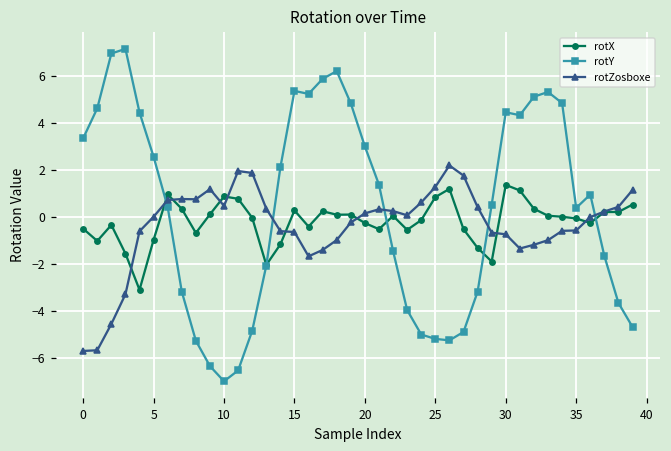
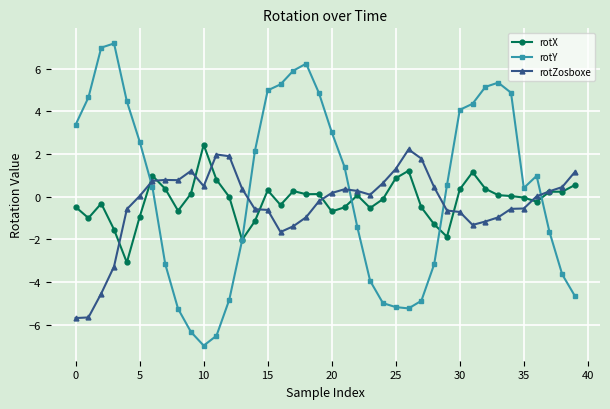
  {
    "rotX": {
      "0": -0.5,
      "5": -0.9,
-     "10": 0.9,
+     "10": 2.4,
      "15": 0.3,
-     "20": -0.2,
+     "20": -0.7,
      "25": 0.9,
-     "30": 1.4,
+     "30": 0.3,
      "35": 0.0
    },
    "rotY": {
      "0": 3.4,
      "5": 2.6,
      "10": -7.0,
-     "15": 5.4,
+     "15": 5.0,
      "20": 3.0,
      "25": -5.2,
-     "30": 4.5,
+     "30": 4.1,
      "35": 0.4
    },
    "rotZosboxe": {
      "0": -5.7,
      "5": 0.0,
      "10": 0.5,
      "15": -0.6,
      "20": 0.2,
      "25": 1.3,
      "30": -0.7,
      "35": -0.6
    }
  }
